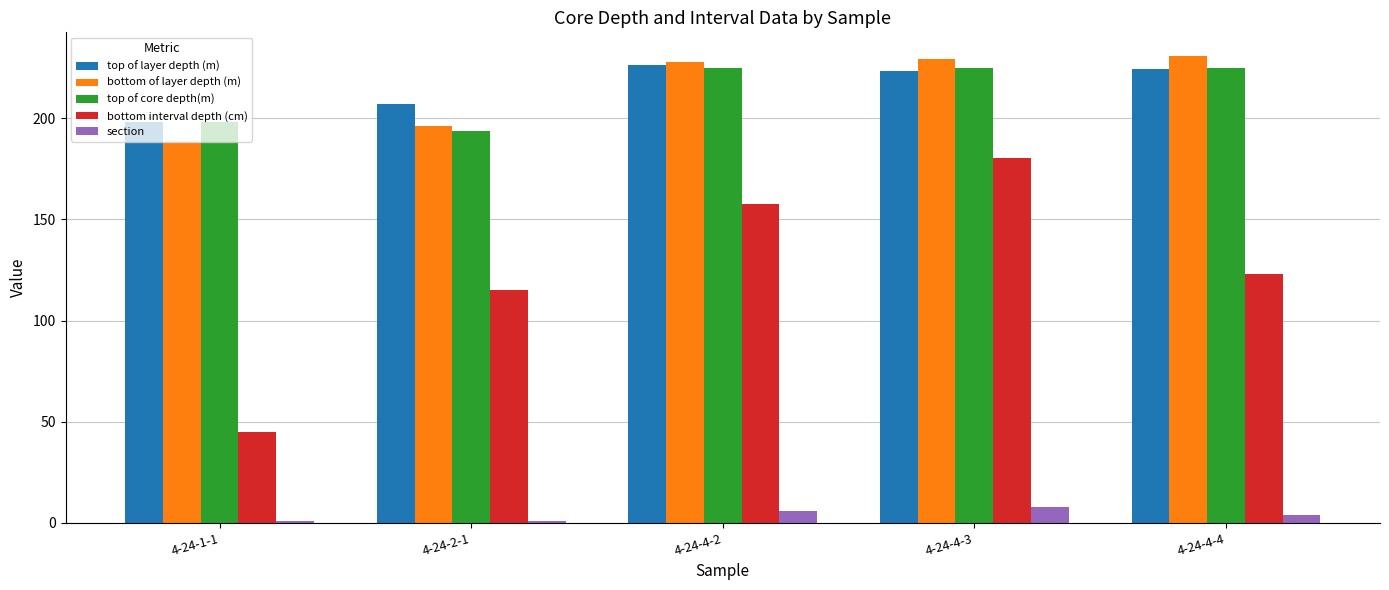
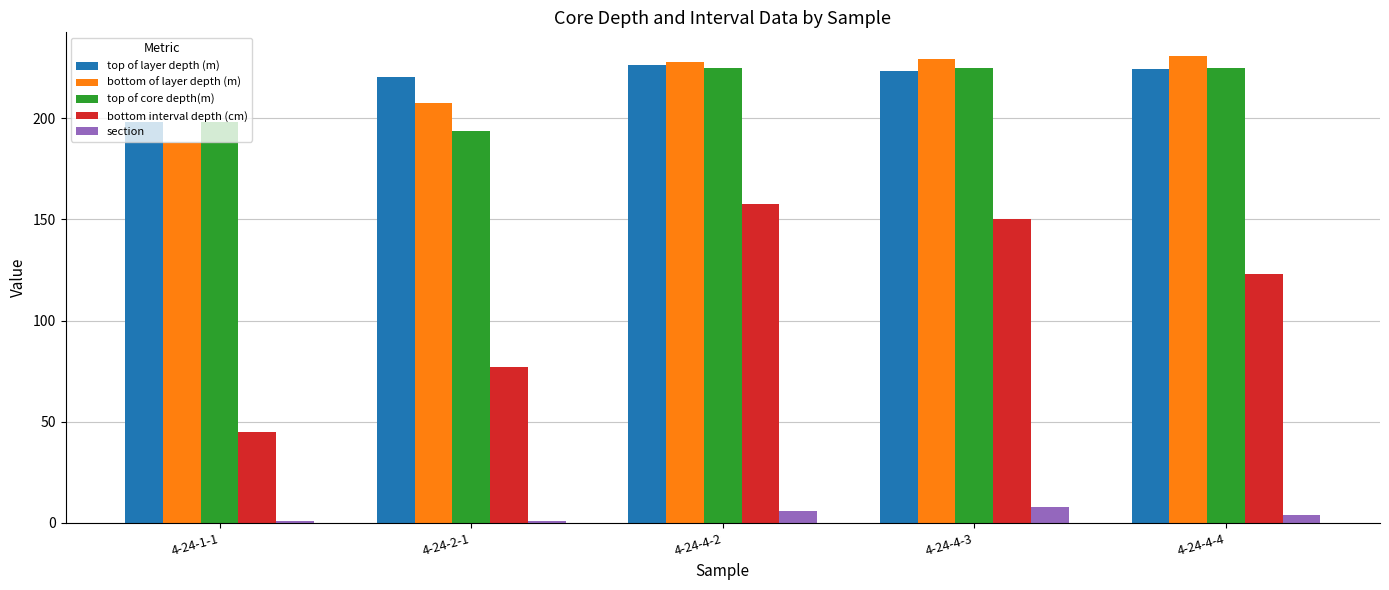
  {
    "top of layer depth (m)": {
-     "4-24-2-1": 207,
+     "4-24-2-1": 220,
      "4-24-4-2": 227,
      "4-24-4-3": 223,
      "4-24-4-4": 224
    },
    "bottom of layer depth (m)": {
      "4-24-1-1": 188,
-     "4-24-2-1": 196,
+     "4-24-2-1": 208,
      "4-24-4-2": 228,
      "4-24-4-3": 230,
      "4-24-4-4": 231
    },
    "top of core depth(m)": {
      "4-24-2-1": 194,
      "4-24-4-2": 225,
      "4-24-4-3": 225,
      "4-24-4-4": 225
    },
    "bottom interval depth (cm)": {
      "4-24-1-1": 45,
-     "4-24-2-1": 115,
+     "4-24-2-1": 77,
      "4-24-4-2": 158,
-     "4-24-4-3": 181,
+     "4-24-4-3": 150,
      "4-24-4-4": 123
    },
    "section": {
      "4-24-4-2": 6,
      "4-24-4-3": 8,
      "4-24-4-4": 4
    }
  }
